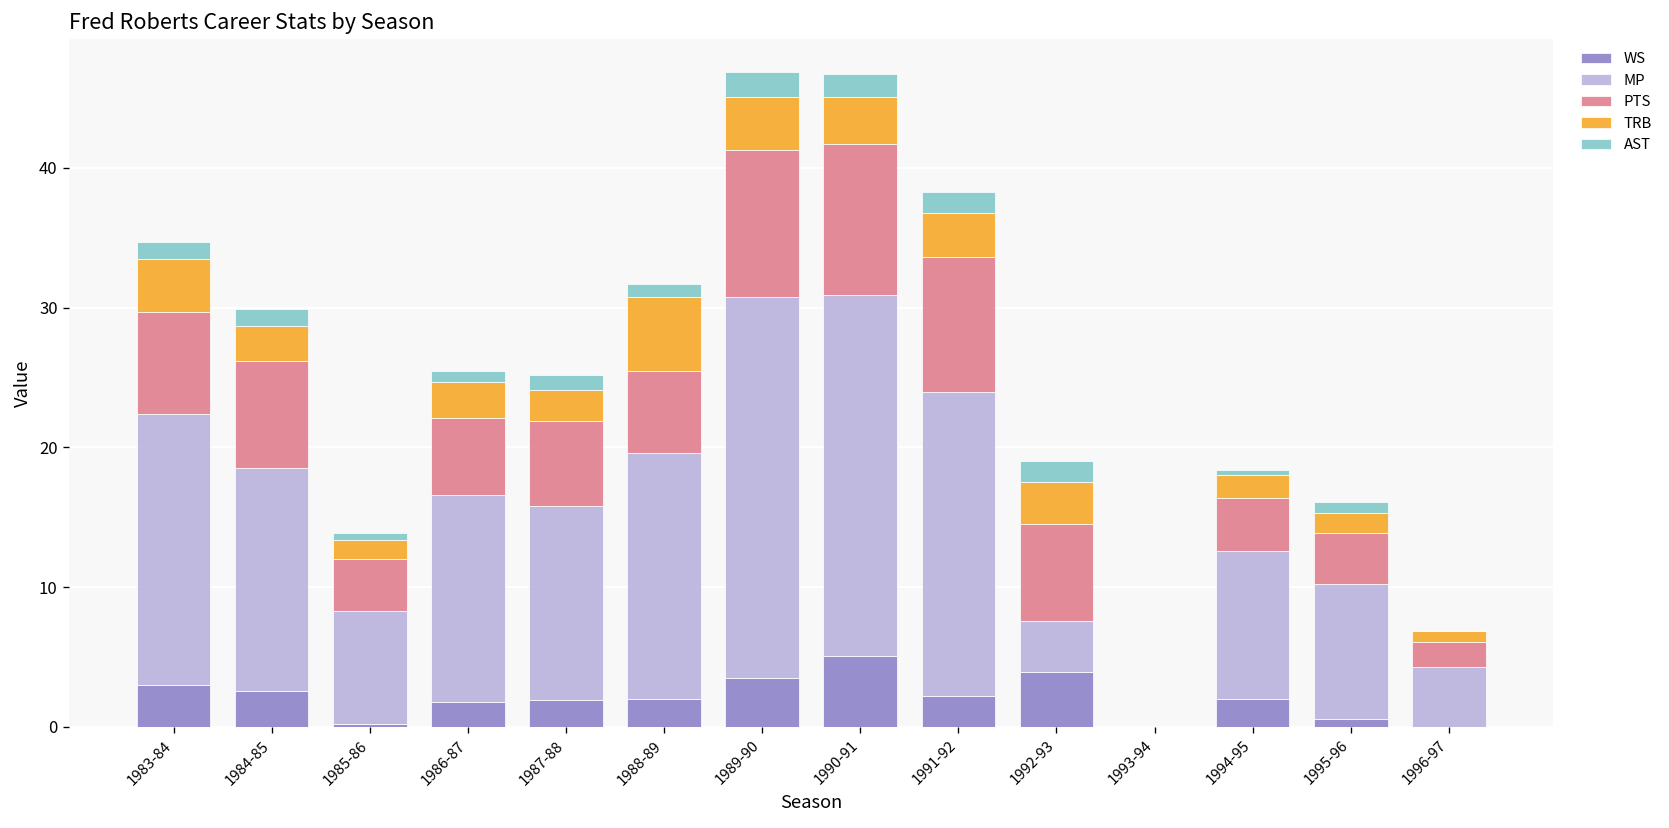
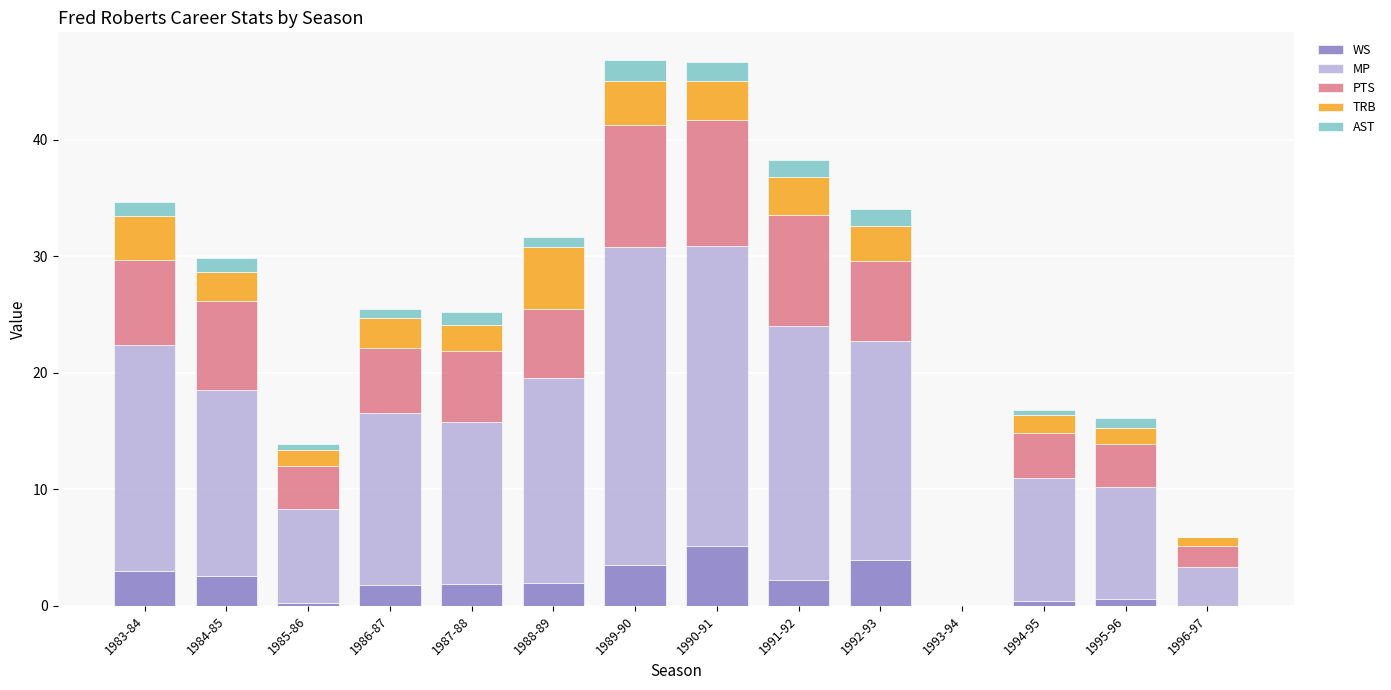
  {
    "WS": {
      "1983-84": 3.0,
      "1984-85": 2.6,
      "1986-87": 1.8,
      "1987-88": 1.9,
      "1988-89": 2.0,
      "1989-90": 3.5,
      "1990-91": 5.1,
      "1991-92": 2.2,
      "1992-93": 3.9,
      "1993-94": 0.0,
-     "1994-95": 2.0,
+     "1994-95": 0.4,
      "1995-96": 0.6,
      "1996-97": 0.0
    },
    "MP": {
      "1983-84": 19.4,
      "1984-85": 15.9,
      "1985-86": 8.1,
      "1986-87": 14.8,
      "1987-88": 13.9,
      "1988-89": 17.6,
      "1989-90": 27.3,
      "1990-91": 25.8,
      "1991-92": 21.8,
-     "1992-93": 3.7,
+     "1992-93": 18.8,
      "1993-94": 0.0,
      "1994-95": 10.6,
      "1995-96": 9.6,
-     "1996-97": 4.3
+     "1996-97": 3.3
    },
    "PTS": {
      "1983-84": 7.3,
      "1984-85": 7.7,
      "1985-86": 3.7,
      "1986-87": 5.5,
      "1987-88": 6.1,
      "1988-89": 5.9,
      "1989-90": 10.5,
      "1990-91": 10.8,
      "1991-92": 9.6,
      "1992-93": 6.9,
      "1993-94": 0.0,
      "1994-95": 3.8,
      "1995-96": 3.7,
      "1996-97": 1.8
    },
    "TRB": {
      "1983-84": 3.8,
      "1984-85": 2.5,
      "1985-86": 1.4,
      "1986-87": 2.6,
      "1987-88": 2.2,
      "1988-89": 5.3,
      "1989-90": 3.8,
      "1990-91": 3.4,
      "1991-92": 3.2,
      "1992-93": 3.0,
      "1993-94": 0.0,
      "1994-95": 1.6,
      "1995-96": 1.4,
      "1996-97": 0.8
    },
    "AST": {
      "1983-84": 1.2,
      "1984-85": 1.2,
      "1985-86": 0.5,
      "1986-87": 0.8,
      "1987-88": 1.1,
      "1988-89": 0.9,
      "1989-90": 1.8,
      "1990-91": 1.6,
      "1991-92": 1.5,
      "1992-93": 1.5,
      "1993-94": 0.0,
      "1994-95": 0.4,
      "1995-96": 0.8,
      "1996-97": 0.0
    }
  }
